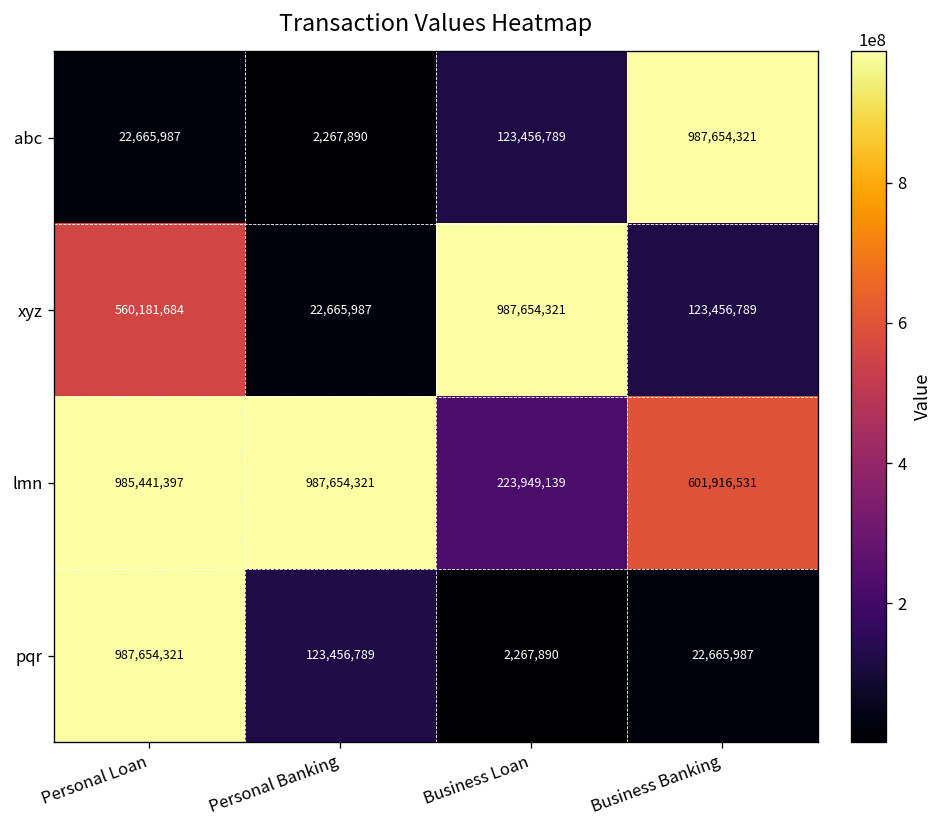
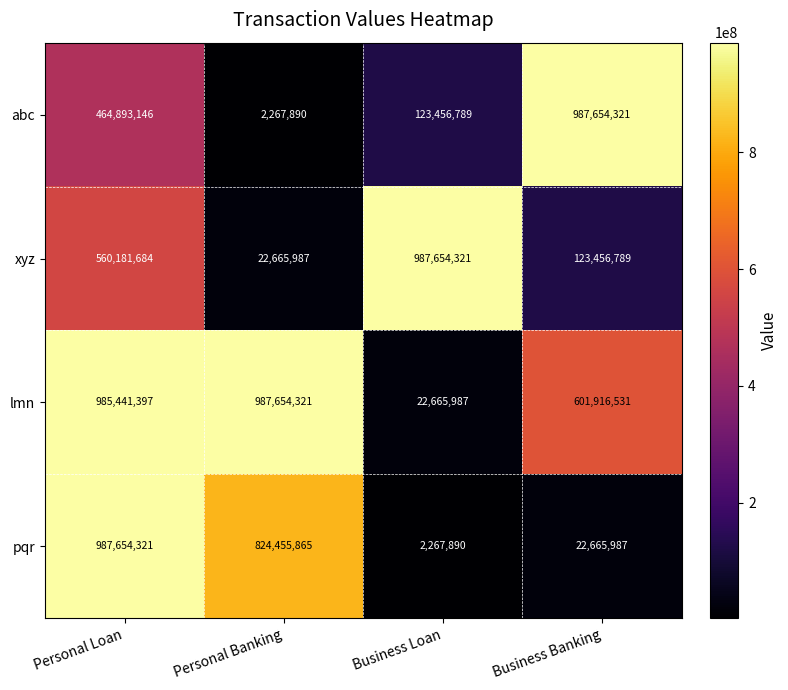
  {
    "abc": {
-     "Personal Loan": "22,665,987",
+     "Personal Loan": "464,893,146",
      "Personal Banking": "2,267,890",
      "Business Loan": "123,456,789",
      "Business Banking": "987,654,321"
    },
    "xyz": {
      "Personal Loan": "560,181,684",
      "Personal Banking": "22,665,987",
      "Business Loan": "987,654,321",
      "Business Banking": "123,456,789"
    },
    "lmn": {
      "Personal Loan": "985,441,397",
      "Personal Banking": "987,654,321",
-     "Business Loan": "223,949,139",
+     "Business Loan": "22,665,987",
      "Business Banking": "601,916,531"
    },
    "pqr": {
      "Personal Loan": "987,654,321",
-     "Personal Banking": "123,456,789",
+     "Personal Banking": "824,455,865",
      "Business Loan": "2,267,890",
      "Business Banking": "22,665,987"
    }
  }
